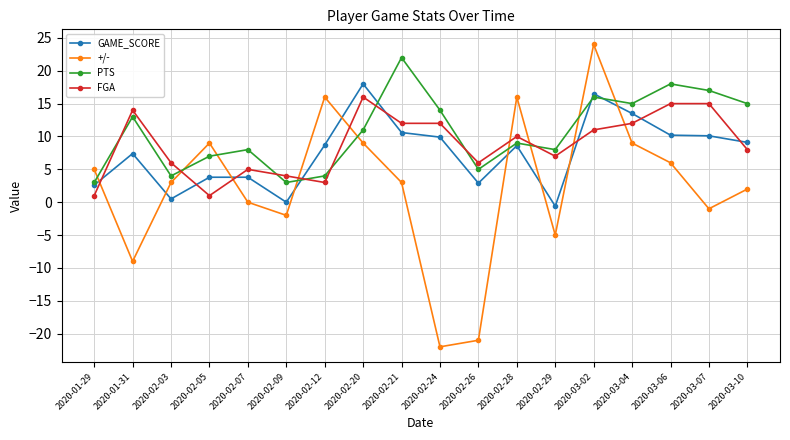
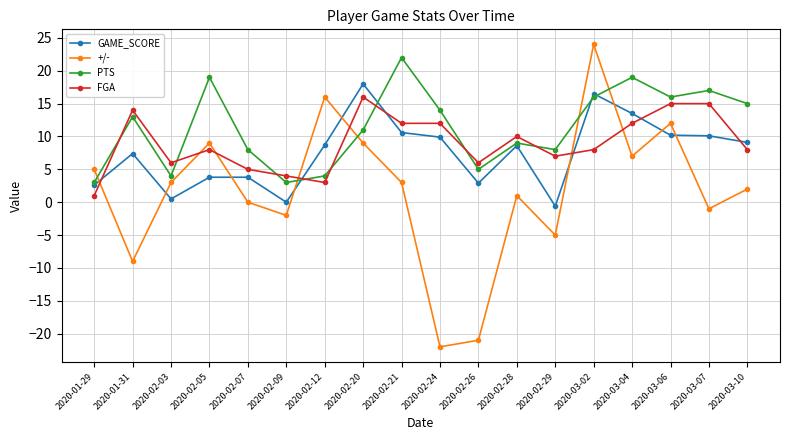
  {
    "GAME_SCORE": {
      "2020-01-29": 3,
      "2020-01-31": 7,
      "2020-02-03": 1,
      "2020-02-05": 4,
      "2020-02-07": 4,
      "2020-02-09": 0,
      "2020-02-12": 9,
      "2020-02-20": 18,
      "2020-02-21": 11,
      "2020-02-24": 10,
      "2020-02-26": 3,
      "2020-02-28": 9,
      "2020-02-29": -1,
      "2020-03-02": 17,
      "2020-03-04": 14,
      "2020-03-06": 10,
      "2020-03-07": 10,
      "2020-03-10": 9
    },
    "+/-": {
      "2020-01-29": 5,
      "2020-01-31": -9,
      "2020-02-03": 3,
      "2020-02-05": 9,
      "2020-02-07": 0,
      "2020-02-09": -2,
      "2020-02-12": 16,
      "2020-02-20": 9,
      "2020-02-21": 3,
      "2020-02-24": -22,
      "2020-02-26": -21,
-     "2020-02-28": 16,
+     "2020-02-28": 1,
      "2020-02-29": -5,
      "2020-03-02": 24,
-     "2020-03-04": 9,
-     "2020-03-06": 6,
+     "2020-03-04": 7,
+     "2020-03-06": 12,
      "2020-03-07": -1,
      "2020-03-10": 2
    },
    "PTS": {
      "2020-01-29": 3,
      "2020-01-31": 13,
      "2020-02-03": 4,
-     "2020-02-05": 7,
+     "2020-02-05": 19,
      "2020-02-07": 8,
      "2020-02-09": 3,
      "2020-02-12": 4,
      "2020-02-20": 11,
      "2020-02-21": 22,
      "2020-02-24": 14,
      "2020-02-26": 5,
      "2020-02-28": 9,
      "2020-02-29": 8,
      "2020-03-02": 16,
-     "2020-03-04": 15,
-     "2020-03-06": 18,
+     "2020-03-04": 19,
+     "2020-03-06": 16,
      "2020-03-07": 17,
      "2020-03-10": 15
    },
    "FGA": {
      "2020-01-29": 1,
      "2020-01-31": 14,
      "2020-02-03": 6,
-     "2020-02-05": 1,
+     "2020-02-05": 8,
      "2020-02-07": 5,
      "2020-02-09": 4,
      "2020-02-12": 3,
      "2020-02-20": 16,
      "2020-02-21": 12,
      "2020-02-24": 12,
      "2020-02-26": 6,
      "2020-02-28": 10,
      "2020-02-29": 7,
-     "2020-03-02": 11,
+     "2020-03-02": 8,
      "2020-03-04": 12,
      "2020-03-06": 15,
      "2020-03-07": 15,
      "2020-03-10": 8
    }
  }
